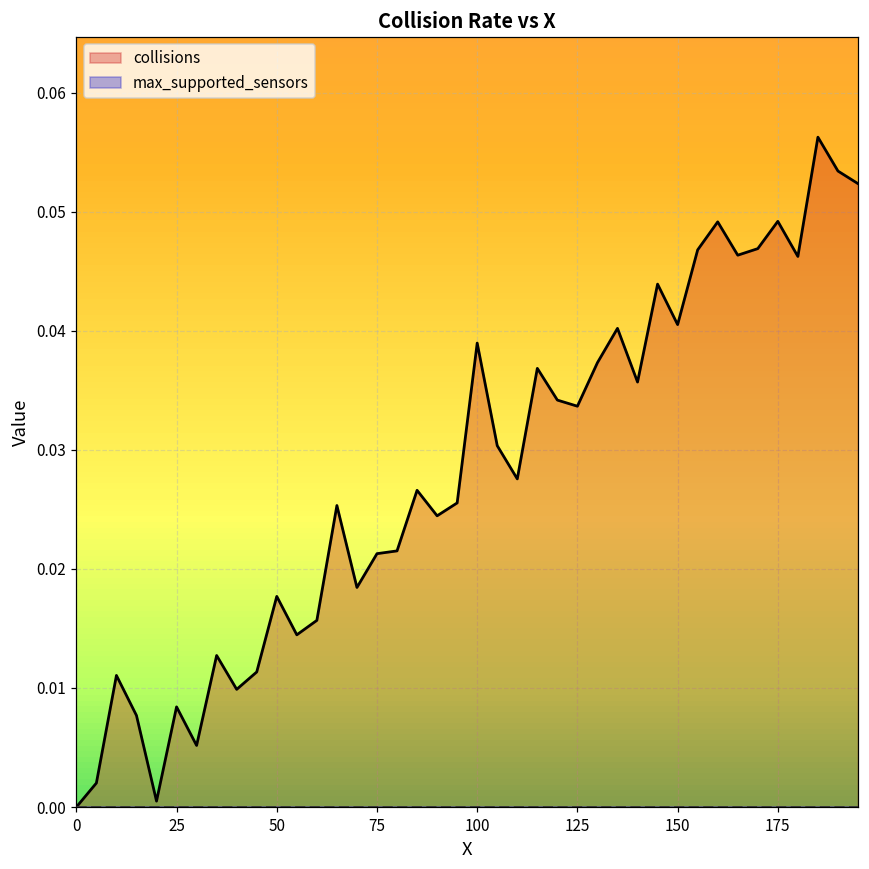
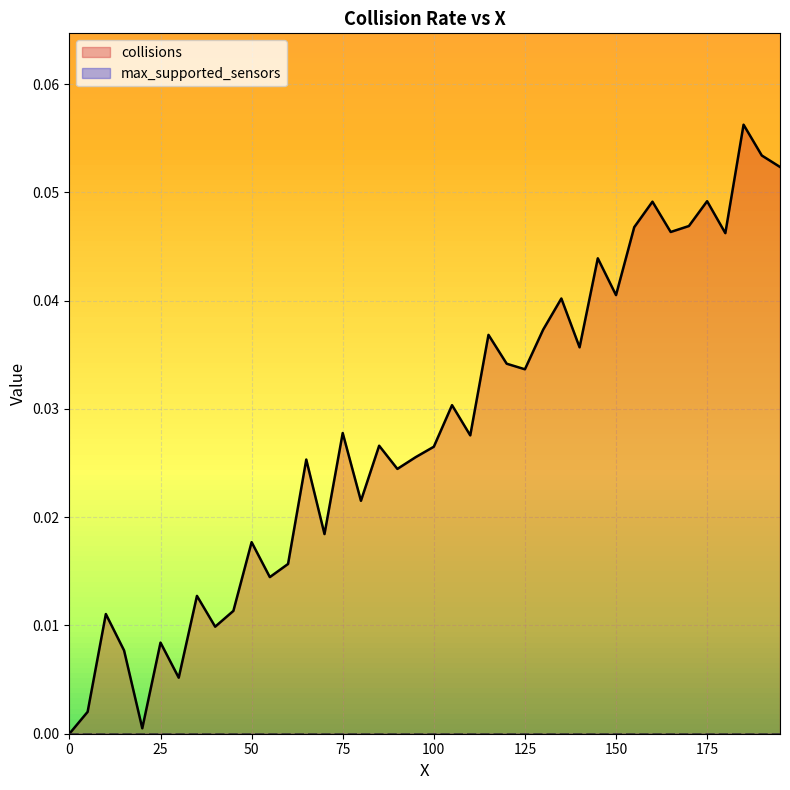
  {
    "collisions": {
      "25": 0.0084,
      "50": 0.0177,
-     "75": 0.0213,
-     "100": 0.0390,
+     "75": 0.0278,
+     "100": 0.0265,
      "125": 0.0337,
      "150": 0.0405,
      "175": 0.0492
    },
    "max_supported_sensors": {
      "25": 0.0000,
      "50": 0.0000,
      "75": 0.0000,
      "100": 0.0000,
      "125": 0.0000,
      "150": 0.0000,
      "175": 0.0000
    }
  }
